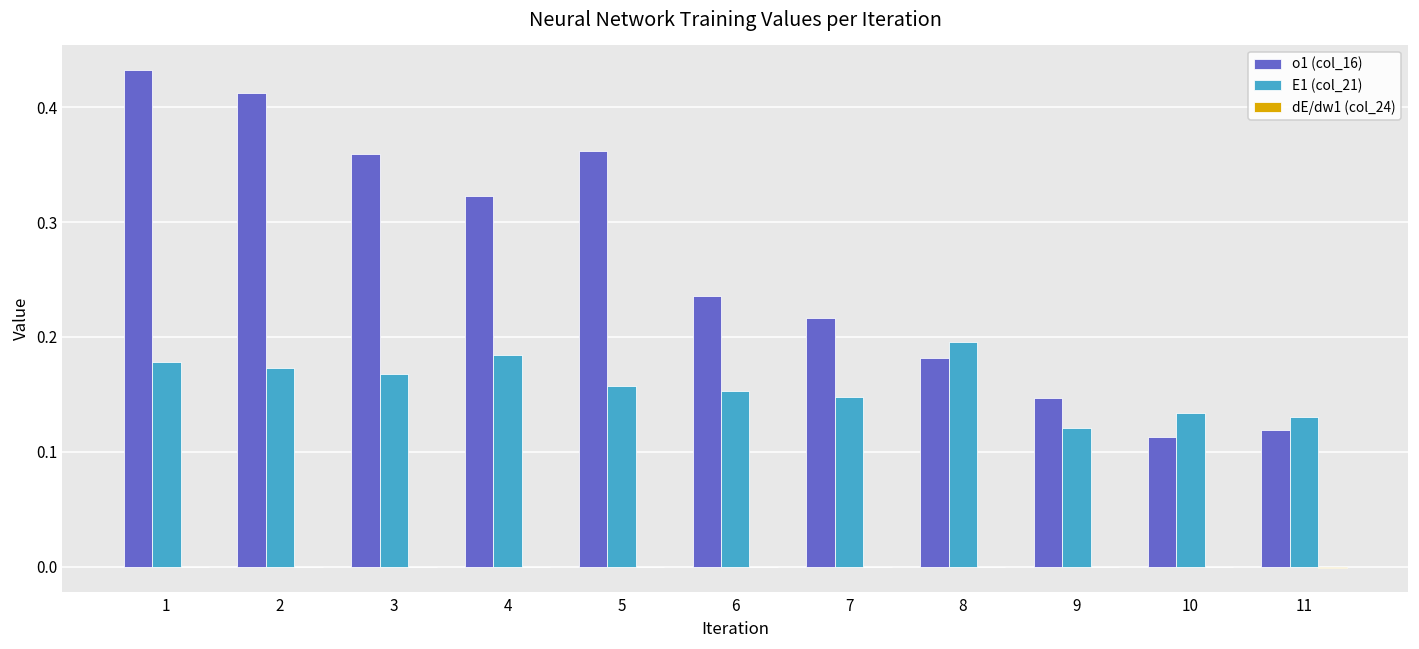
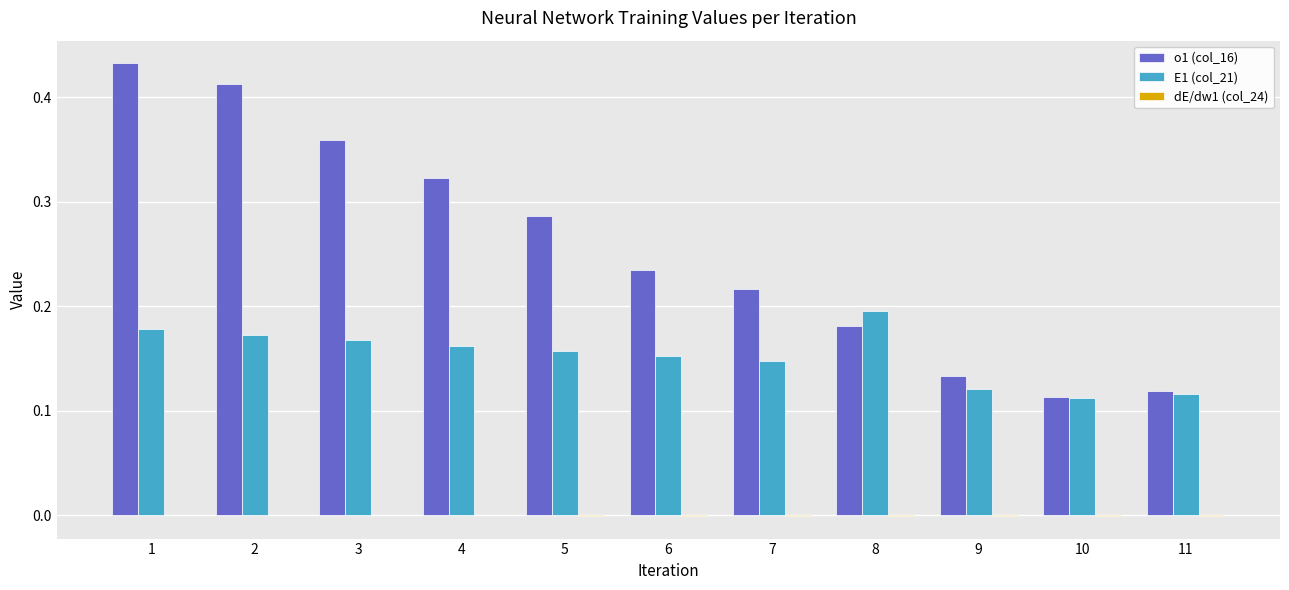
  {
    "o1 (col_16)": {
      "1": 0.433,
      "2": 0.413,
      "3": 0.359,
      "4": 0.323,
-     "5": 0.362,
+     "5": 0.287,
      "6": 0.235,
      "7": 0.216,
      "8": 0.181,
-     "9": 0.147,
+     "9": 0.134,
      "10": 0.113,
      "11": 0.119
    },
    "E1 (col_21)": {
      "1": 0.178,
      "2": 0.173,
      "3": 0.168,
-     "4": 0.184,
+     "4": 0.162,
      "5": 0.157,
      "6": 0.153,
      "7": 0.148,
      "8": 0.196,
      "9": 0.121,
-     "10": 0.134,
-     "11": 0.130
+     "10": 0.112,
+     "11": 0.116
    }
  }
